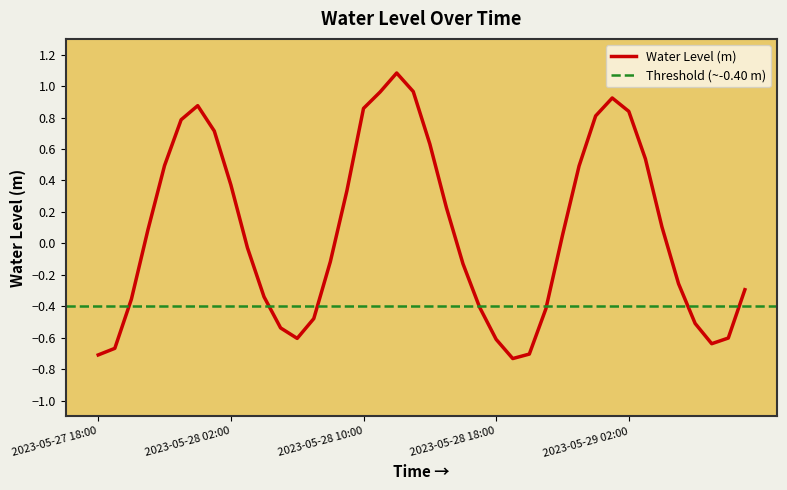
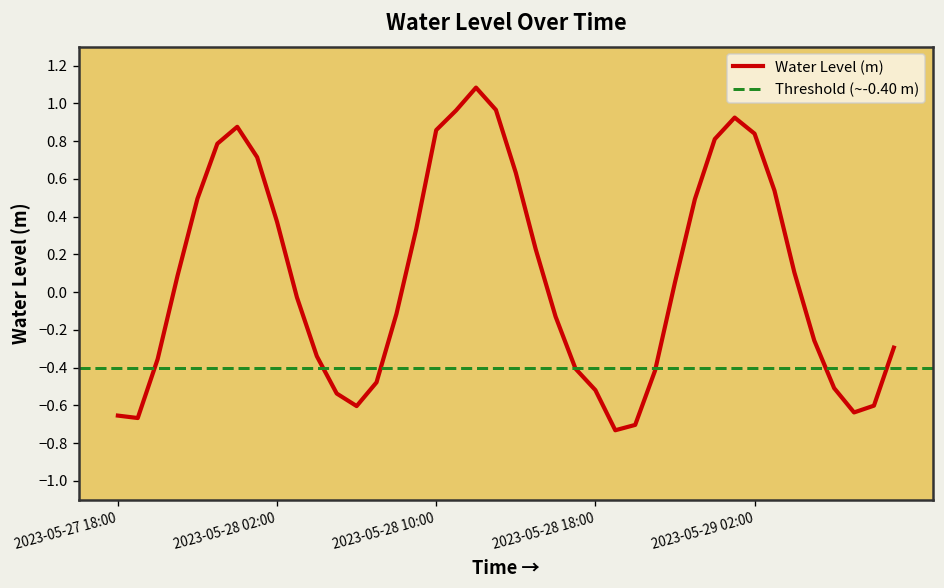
  {
-   "2023-05-27 18:00": -0.71,
+   "2023-05-27 18:00": -0.65,
    "2023-05-28 02:00": 0.37,
    "2023-05-28 10:00": 0.86,
-   "2023-05-28 18:00": -0.61,
+   "2023-05-28 18:00": -0.52,
    "2023-05-29 02:00": 0.84
  }
